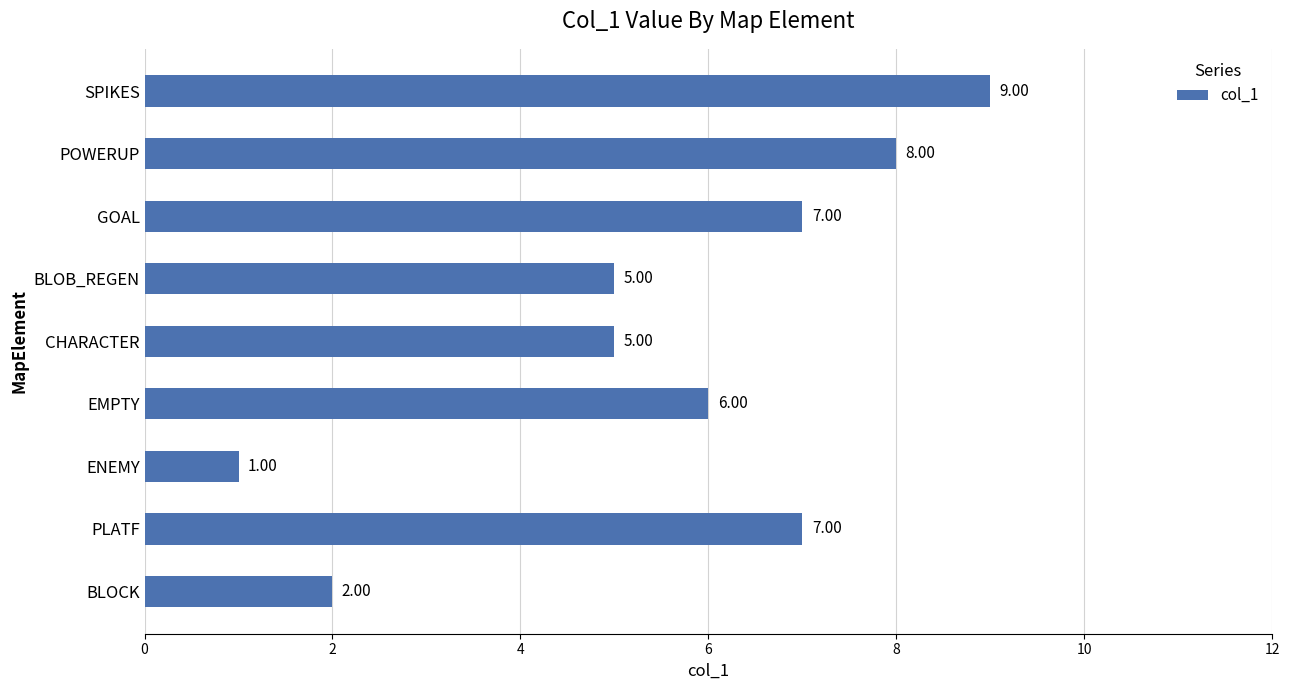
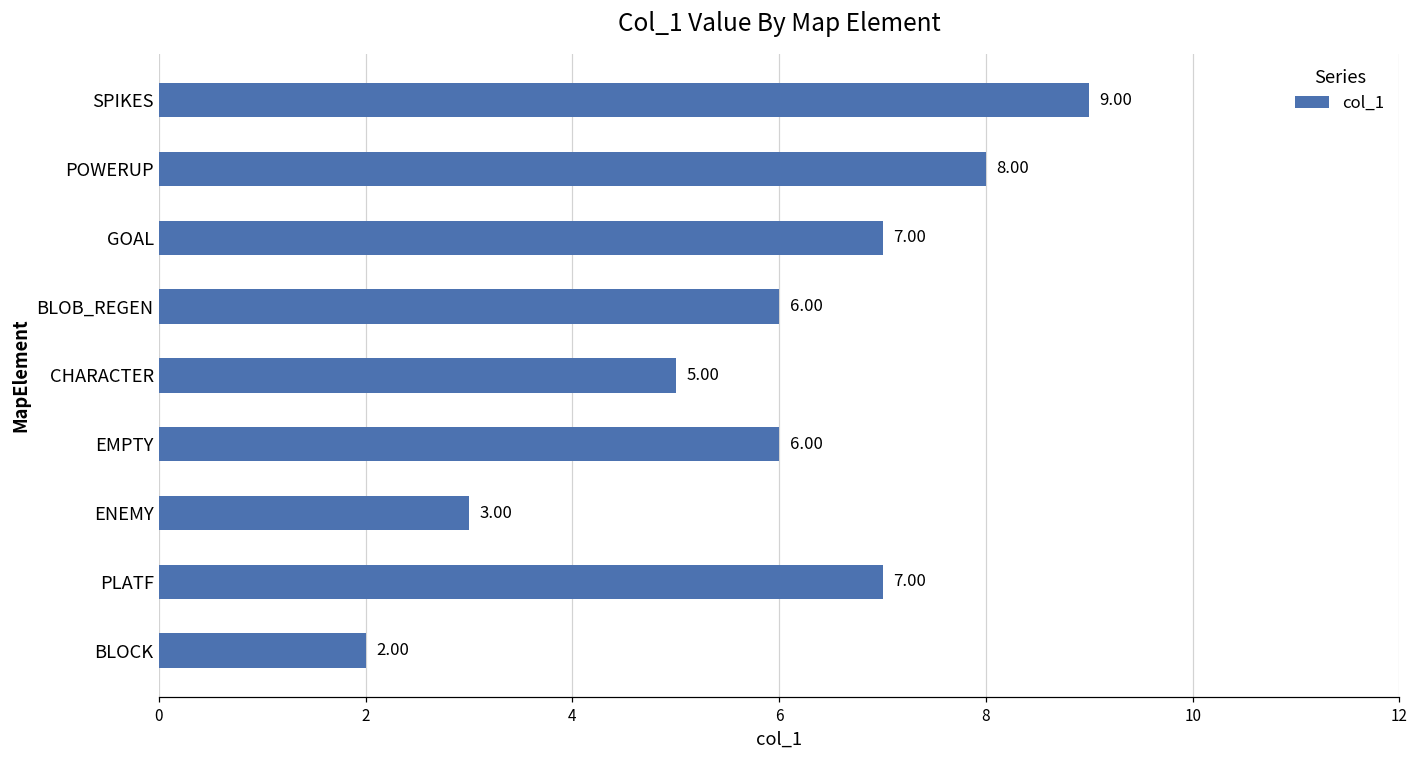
  {
    "SPIKES": 9.00,
    "POWERUP": 8.00,
    "GOAL": 7.00,
-   "BLOB_REGEN": 5.00,
+   "BLOB_REGEN": 6.00,
    "CHARACTER": 5.00,
    "EMPTY": 6.00,
-   "ENEMY": 1.00,
+   "ENEMY": 3.00,
    "PLATF": 7.00,
    "BLOCK": 2.00
  }
